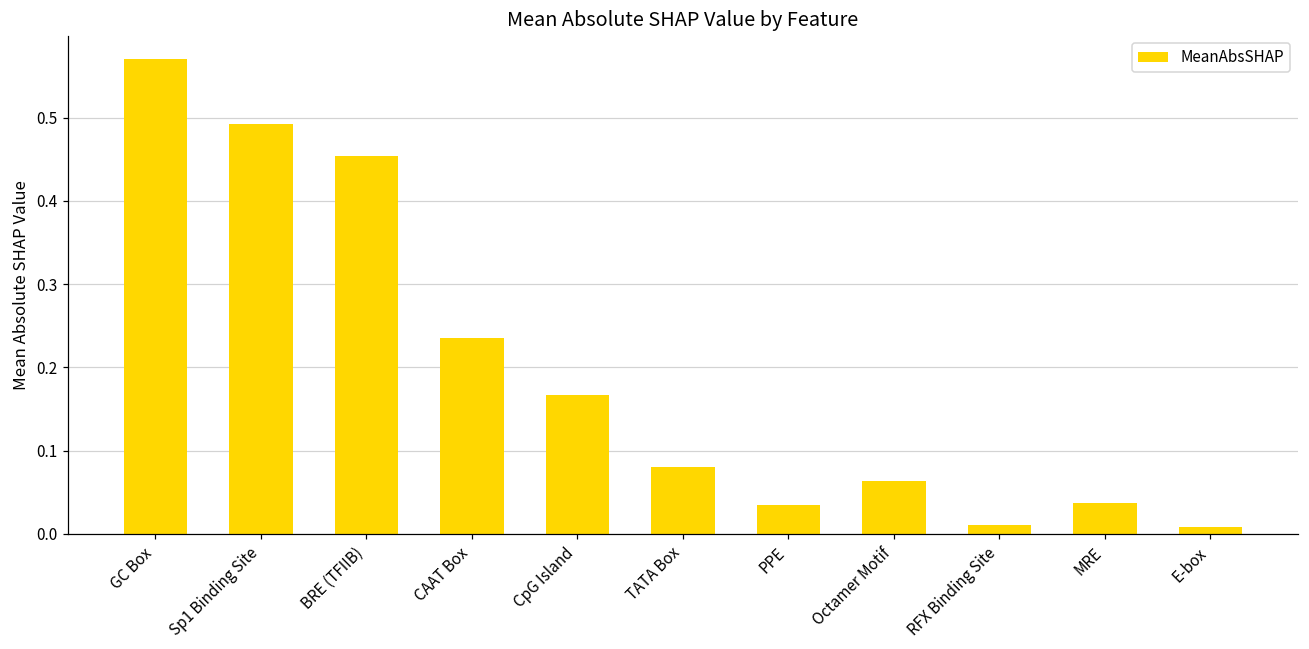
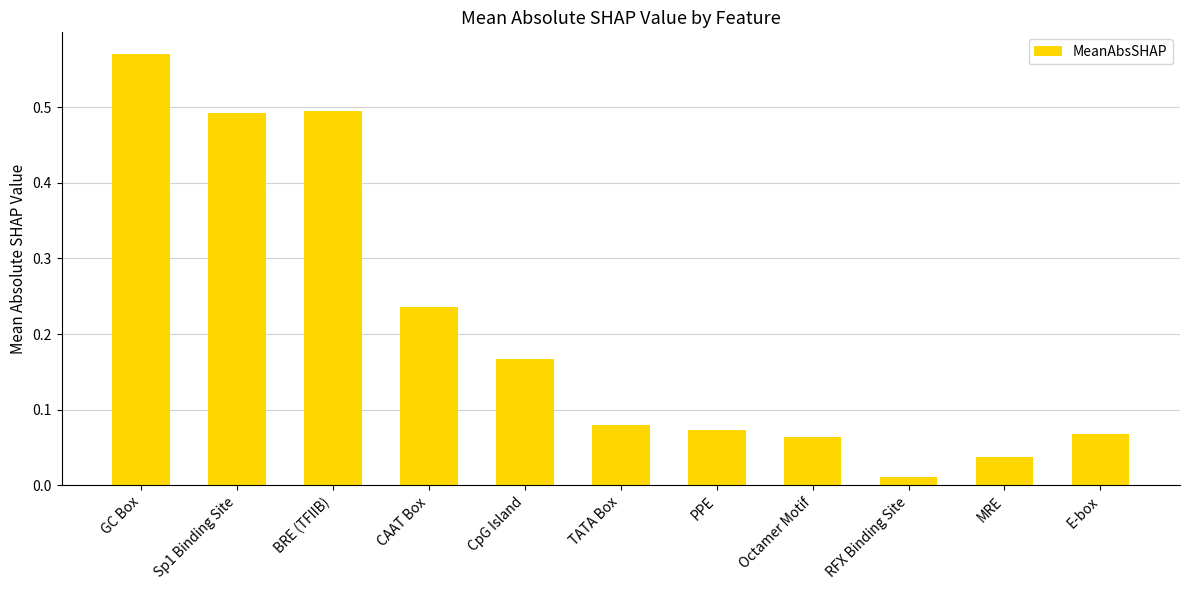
  {
    "GC Box": 0.57,
    "Sp1 Binding Site": 0.49,
-   "BRE (TFIIB)": 0.45,
+   "BRE (TFIIB)": 0.49,
    "CAAT Box": 0.24,
    "CpG Island": 0.17,
    "TATA Box": 0.08,
-   "PPE": 0.03,
+   "PPE": 0.07,
    "Octamer Motif": 0.06,
    "RFX Binding Site": 0.01,
    "MRE": 0.04,
-   "E-box": 0.01
+   "E-box": 0.07
  }
